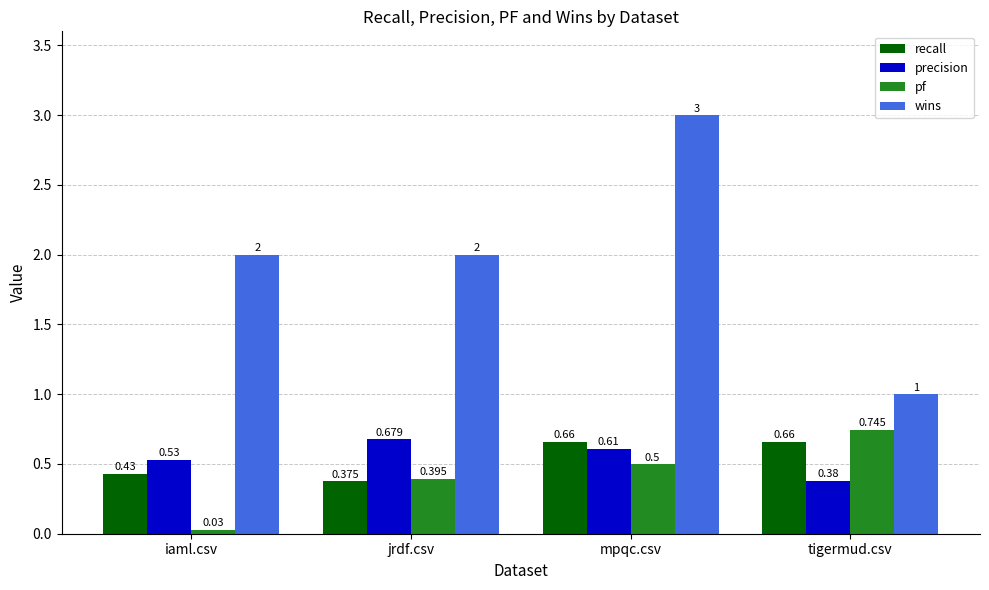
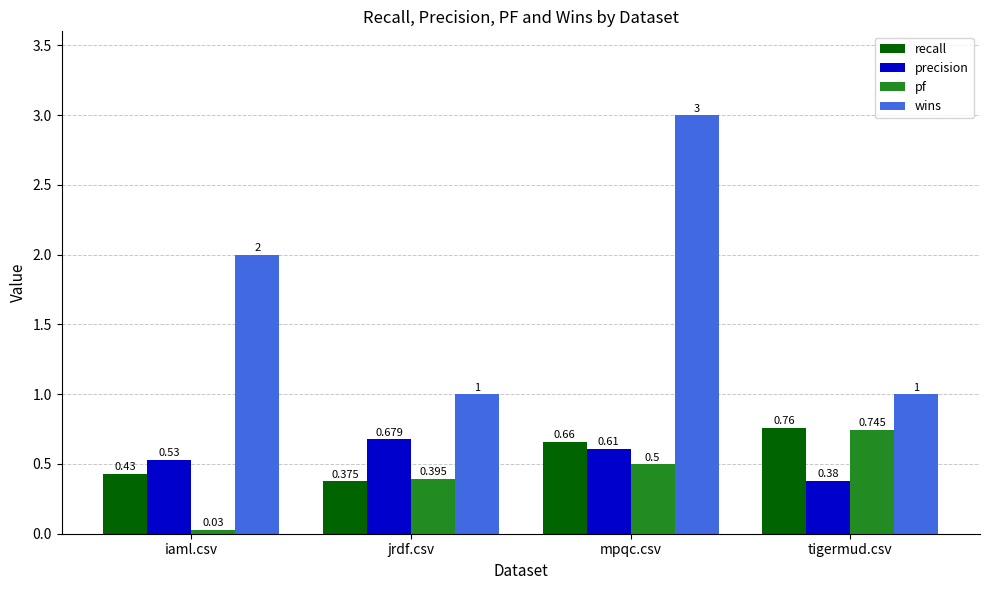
  {
    "recall": {
      "iaml.csv": 0.43,
      "jrdf.csv": 0.375,
      "mpqc.csv": 0.66,
-     "tigermud.csv": 0.66
+     "tigermud.csv": 0.76
    },
    "precision": {
      "iaml.csv": 0.53,
      "jrdf.csv": 0.679,
      "mpqc.csv": 0.61,
      "tigermud.csv": 0.38
    },
    "pf": {
      "iaml.csv": 0.03,
      "jrdf.csv": 0.395,
      "mpqc.csv": 0.5,
      "tigermud.csv": 0.745
    },
    "wins": {
      "iaml.csv": 2,
-     "jrdf.csv": 2,
+     "jrdf.csv": 1,
      "mpqc.csv": 3,
      "tigermud.csv": 1
    }
  }
